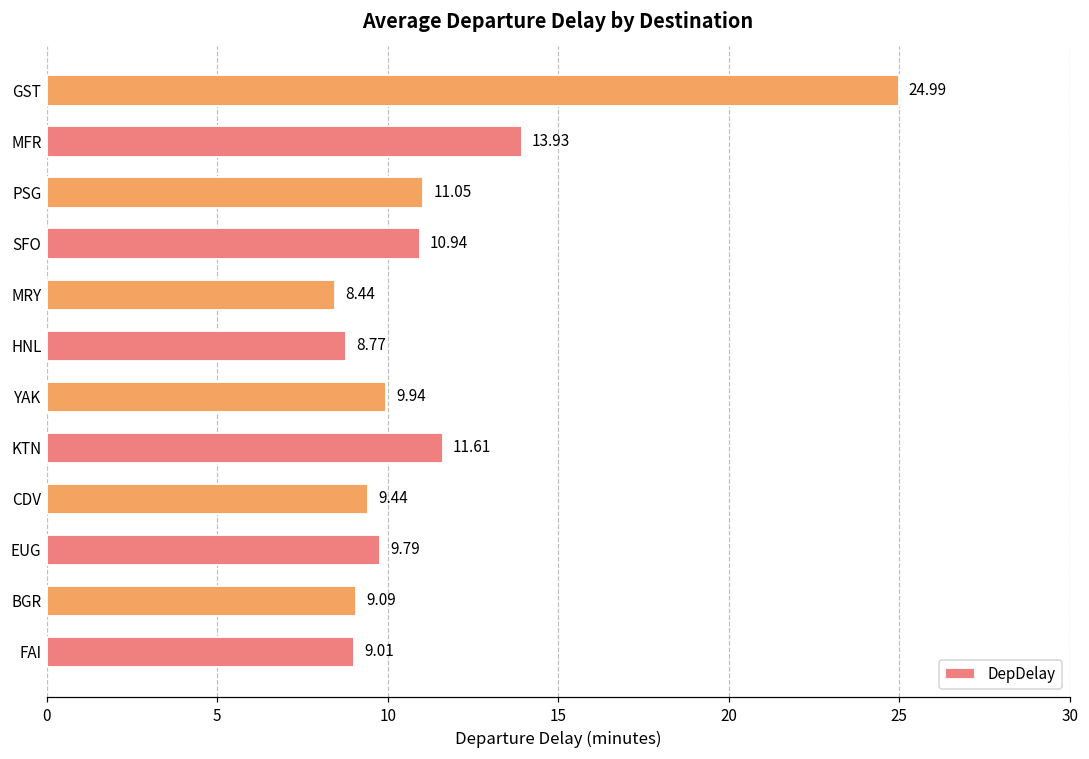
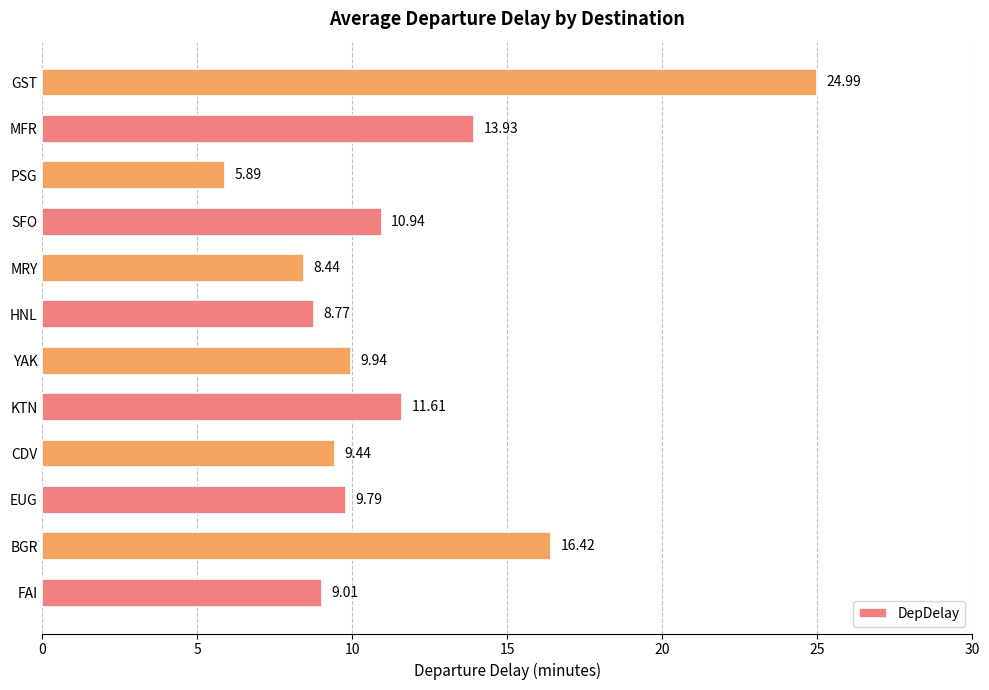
  {
    "GST": 24.99,
    "MFR": 13.93,
-   "PSG": 11.05,
+   "PSG": 5.89,
    "SFO": 10.94,
    "MRY": 8.44,
    "HNL": 8.77,
    "YAK": 9.94,
    "KTN": 11.61,
    "CDV": 9.44,
    "EUG": 9.79,
-   "BGR": 9.09,
+   "BGR": 16.42,
    "FAI": 9.01
  }
